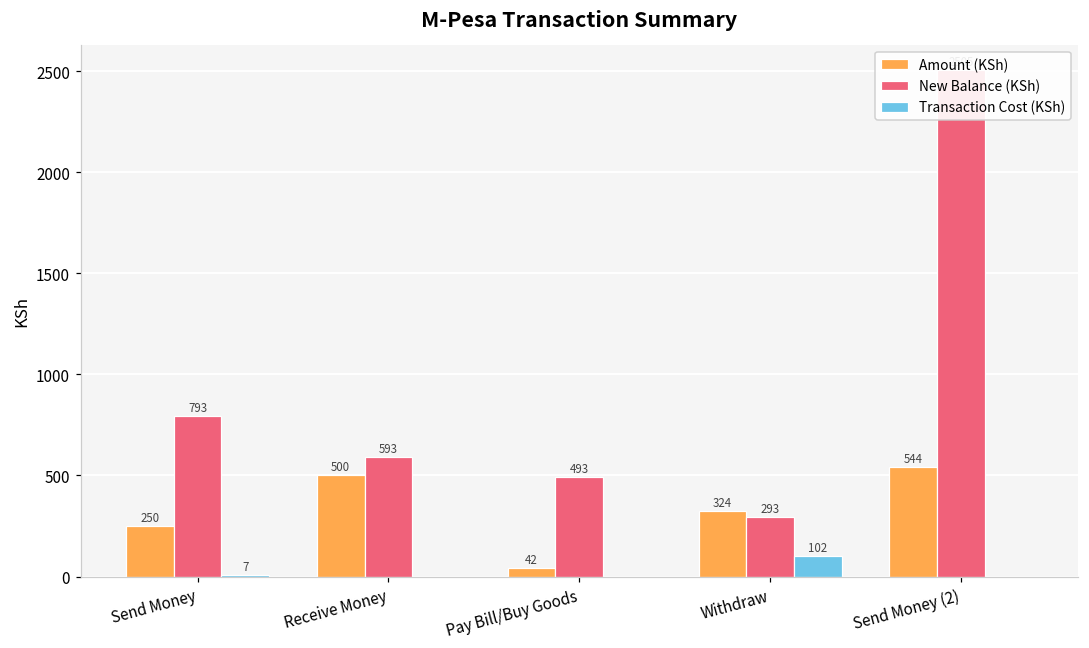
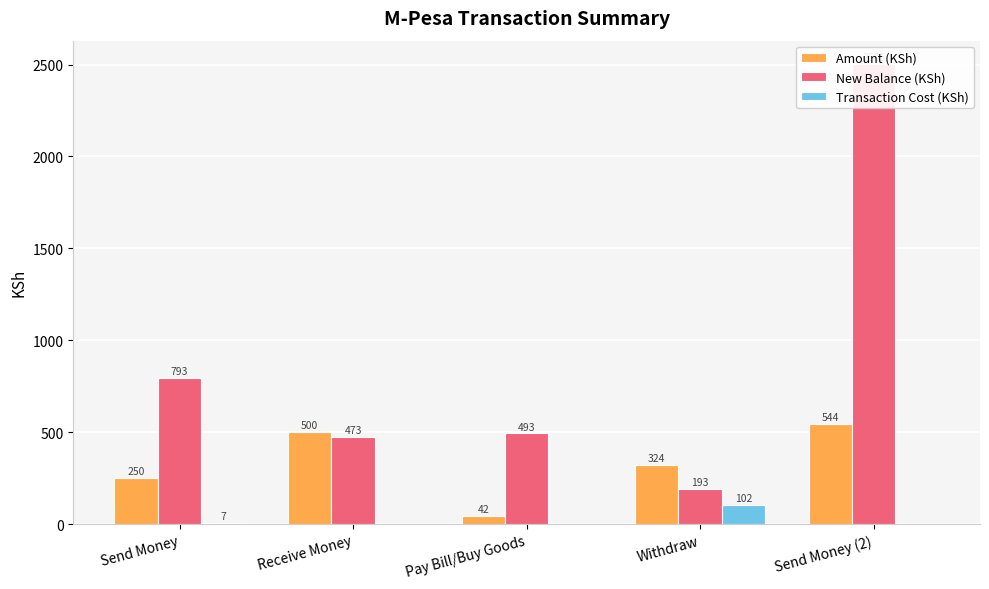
  {
    "Amount (KSh)": {
      "Send Money": 250,
      "Receive Money": 500,
      "Pay Bill/Buy Goods": 42,
      "Withdraw": 324,
      "Send Money (2)": 544
    },
    "New Balance (KSh)": {
      "Send Money": 793,
-     "Receive Money": 593,
+     "Receive Money": 473,
      "Pay Bill/Buy Goods": 493,
-     "Withdraw": 293
+     "Withdraw": 193
    },
    "Transaction Cost (KSh)": {
      "Send Money": 7,
      "Withdraw": 102
    }
  }
